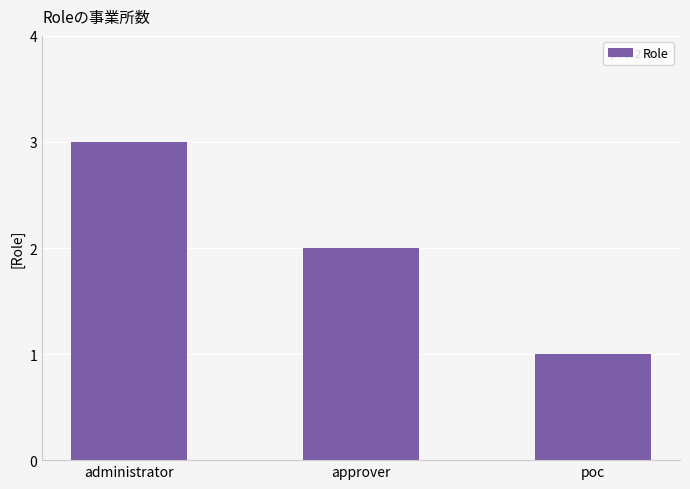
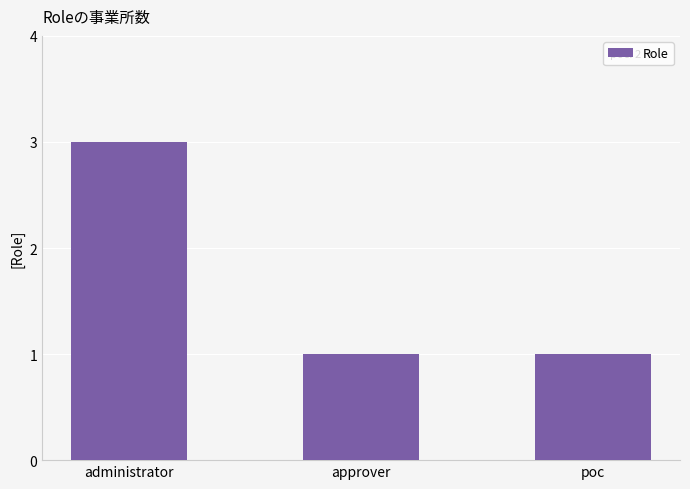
  {
    "administrator": 3,
-   "approver": 2,
+   "approver": 1,
    "poc": 1
  }
